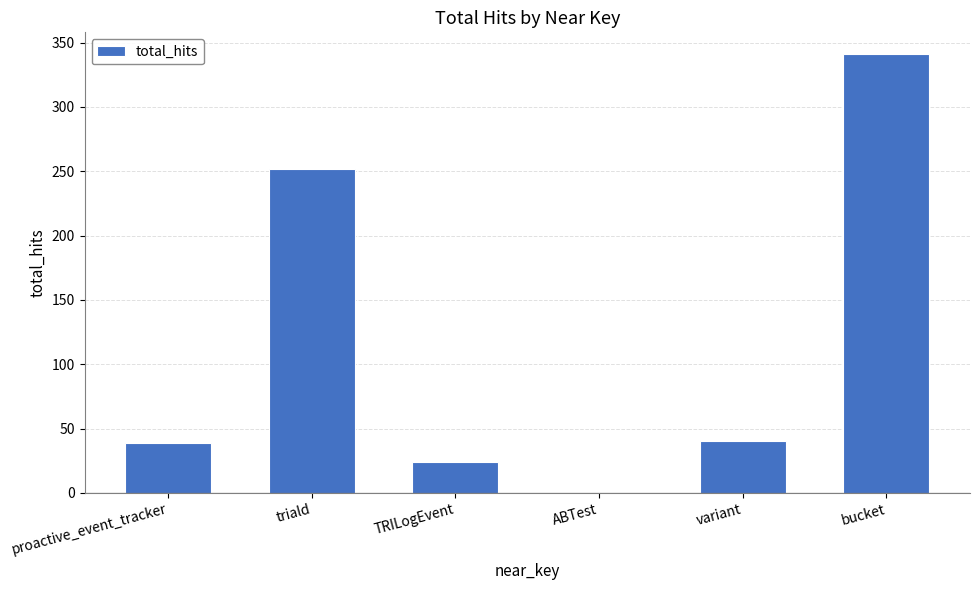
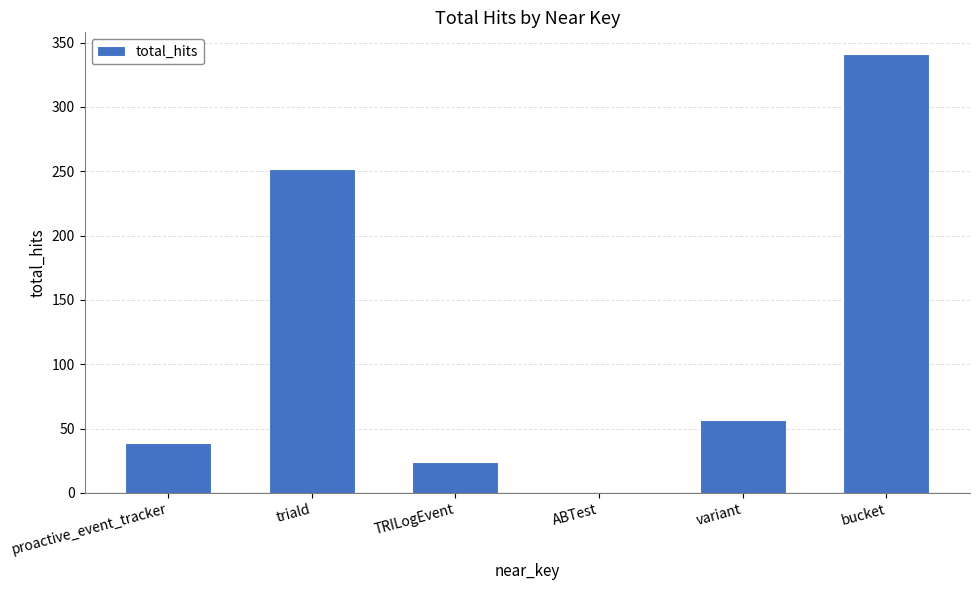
  {
    "proactive_event_tracker": 39,
    "triald": 252,
    "TRILogEvent": 24,
    "ABTest": 0,
-   "variant": 40,
+   "variant": 57,
    "bucket": 341
  }
